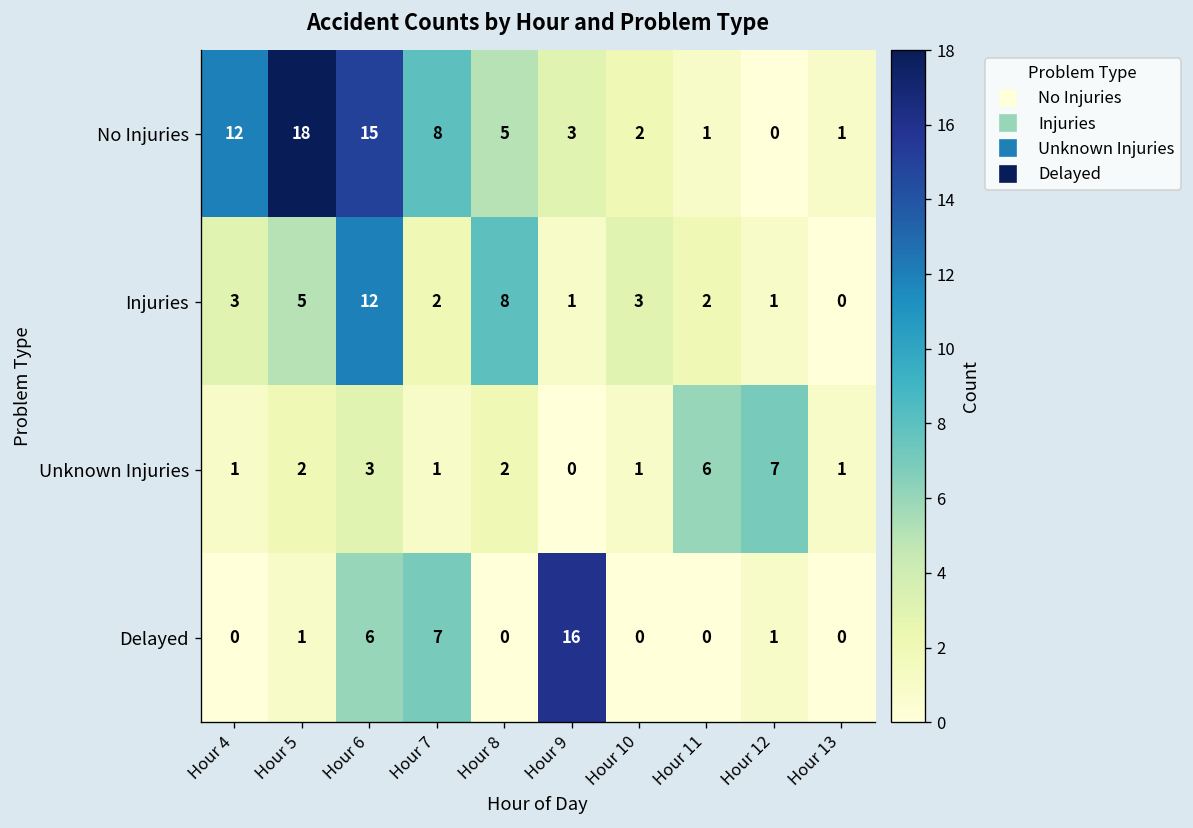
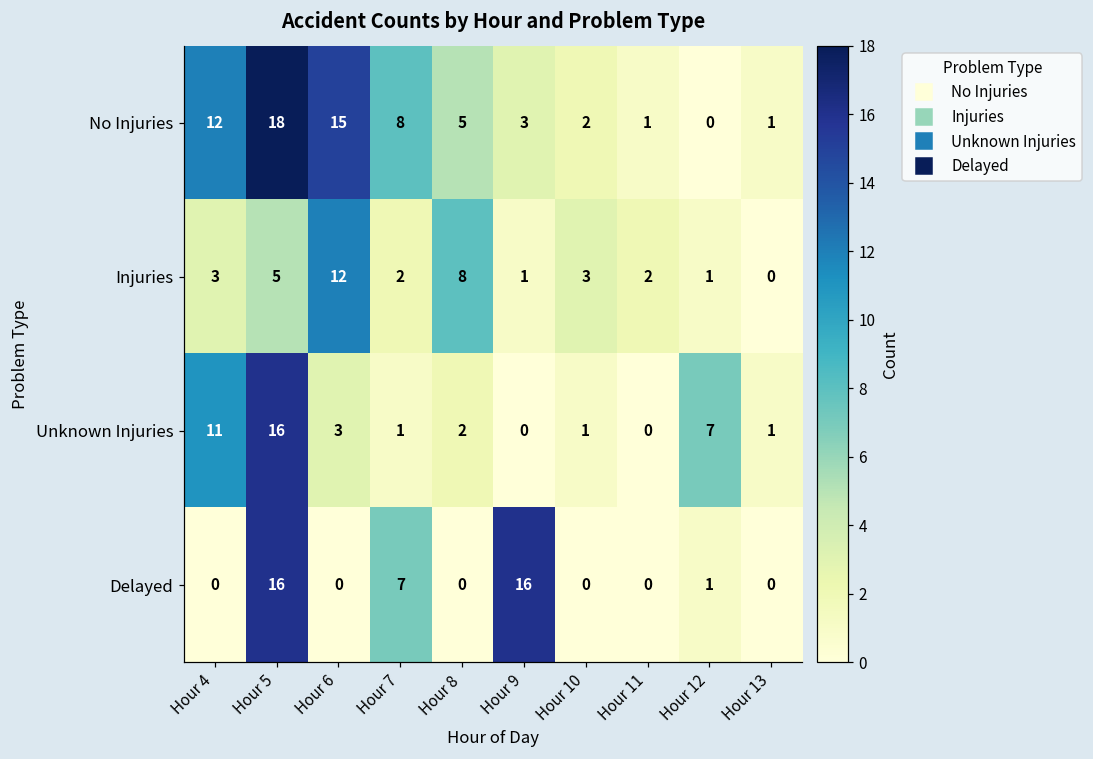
  {
    "No Injuries": {
      "Hour 4": 12,
      "Hour 5": 18,
      "Hour 6": 15,
      "Hour 7": 8,
      "Hour 8": 5,
      "Hour 9": 3,
      "Hour 10": 2,
      "Hour 11": 1,
      "Hour 12": 0,
      "Hour 13": 1
    },
    "Injuries": {
      "Hour 4": 3,
      "Hour 5": 5,
      "Hour 6": 12,
      "Hour 7": 2,
      "Hour 8": 8,
      "Hour 9": 1,
      "Hour 10": 3,
      "Hour 11": 2,
      "Hour 12": 1,
      "Hour 13": 0
    },
    "Unknown Injuries": {
-     "Hour 4": 1,
-     "Hour 5": 2,
+     "Hour 4": 11,
+     "Hour 5": 16,
      "Hour 6": 3,
      "Hour 7": 1,
      "Hour 8": 2,
      "Hour 9": 0,
      "Hour 10": 1,
-     "Hour 11": 6,
+     "Hour 11": 0,
      "Hour 12": 7,
      "Hour 13": 1
    },
    "Delayed": {
      "Hour 4": 0,
-     "Hour 5": 1,
-     "Hour 6": 6,
+     "Hour 5": 16,
+     "Hour 6": 0,
      "Hour 7": 7,
      "Hour 8": 0,
      "Hour 9": 16,
      "Hour 10": 0,
      "Hour 11": 0,
      "Hour 12": 1,
      "Hour 13": 0
    }
  }
